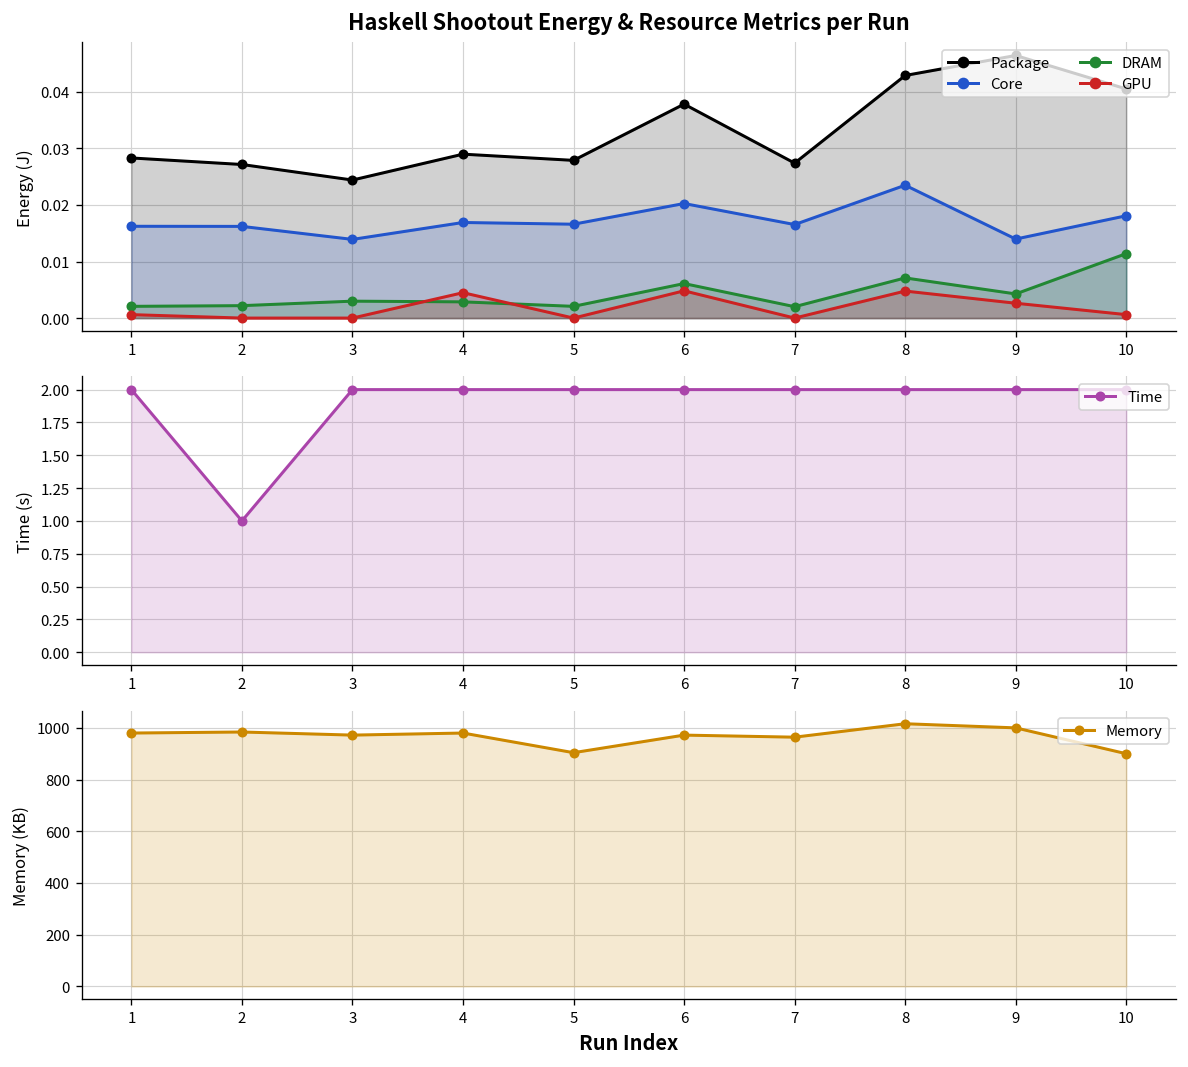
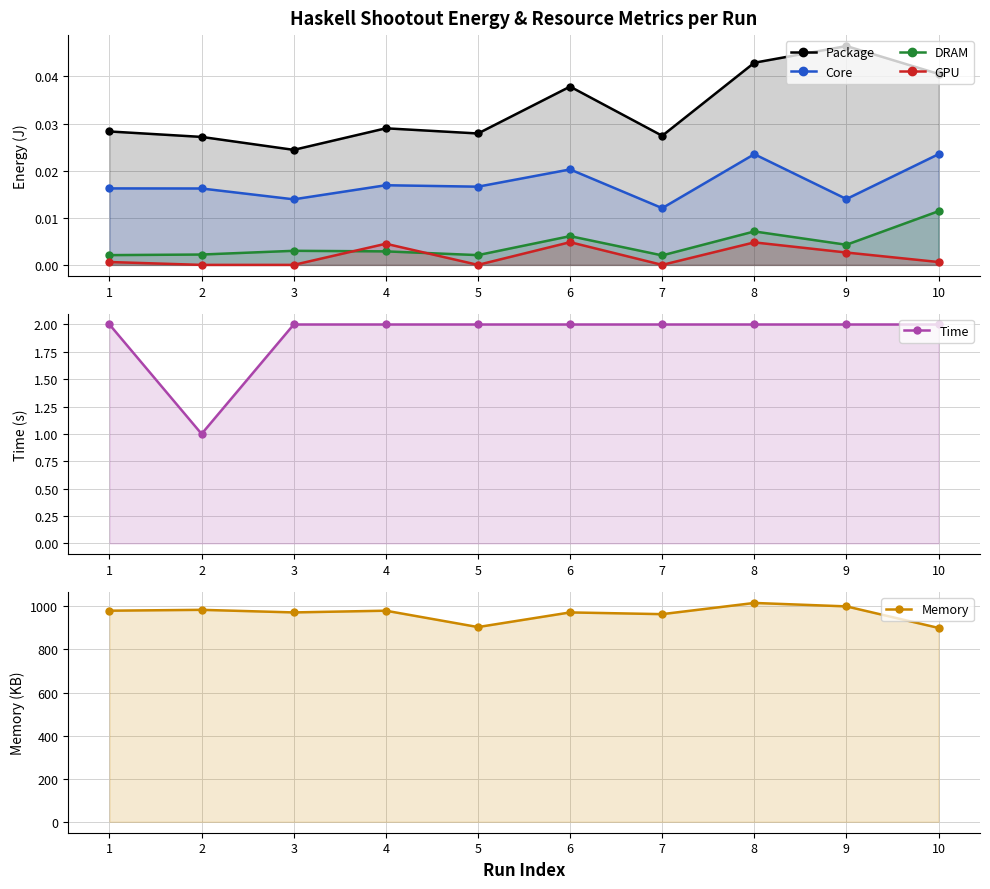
  {
    "Haskell Shootout Energy & Resource Metrics per Run": {
      "Package": {
        "1": 0.028,
        "2": 0.027,
        "3": 0.024,
        "4": 0.029,
        "5": 0.028,
        "6": 0.038,
        "7": 0.027,
        "8": 0.043
      },
      "Core": {
        "1": 0.016,
        "2": 0.016,
        "3": 0.014,
        "4": 0.017,
        "5": 0.017,
        "6": 0.020,
-       "7": 0.017,
+       "7": 0.012,
        "8": 0.023,
        "9": 0.014,
-       "10": 0.018
+       "10": 0.023
      },
      "DRAM": {
        "1": 0.002,
        "2": 0.002,
        "3": 0.003,
        "4": 0.003,
        "5": 0.002,
        "6": 0.006,
        "7": 0.002,
        "8": 0.007,
        "9": 0.004,
        "10": 0.011
      },
      "GPU": {
        "1": 0.001,
        "2": 0.000,
        "3": 0.000,
        "4": 0.004,
        "5": 0.000,
        "6": 0.005,
        "7": 0.000,
        "8": 0.005,
        "9": 0.003,
        "10": 0.001
      }
    }
  }
